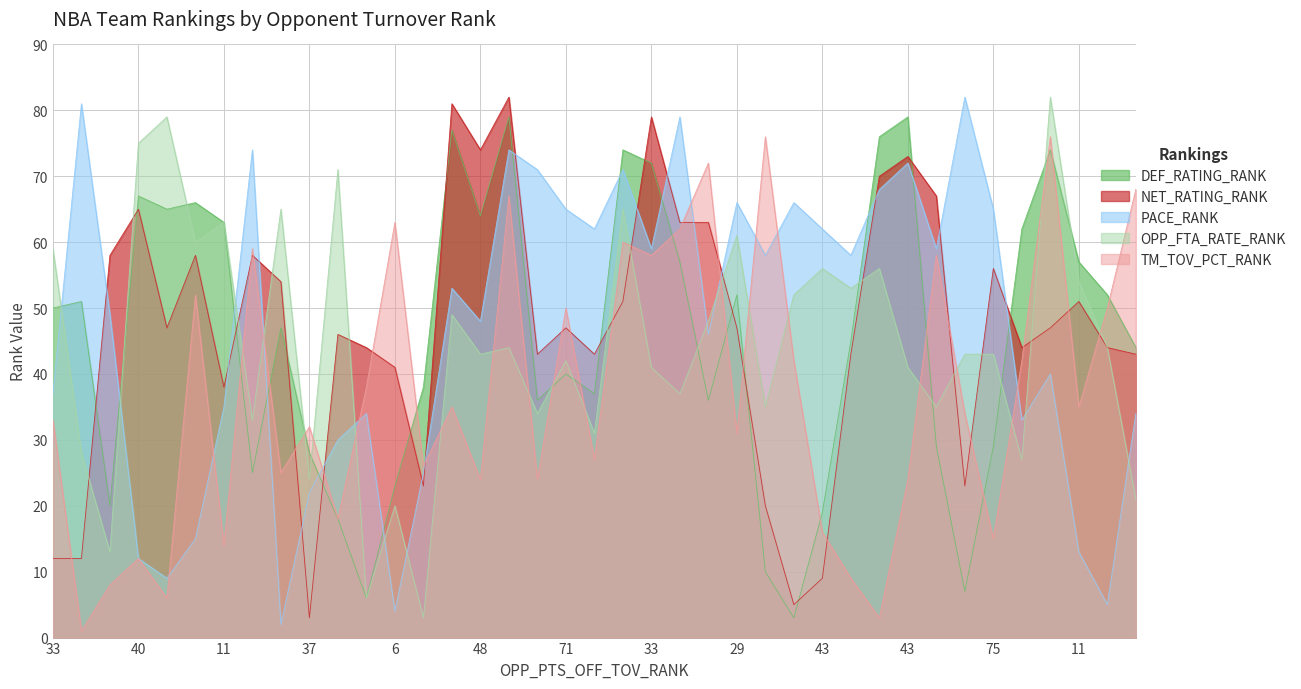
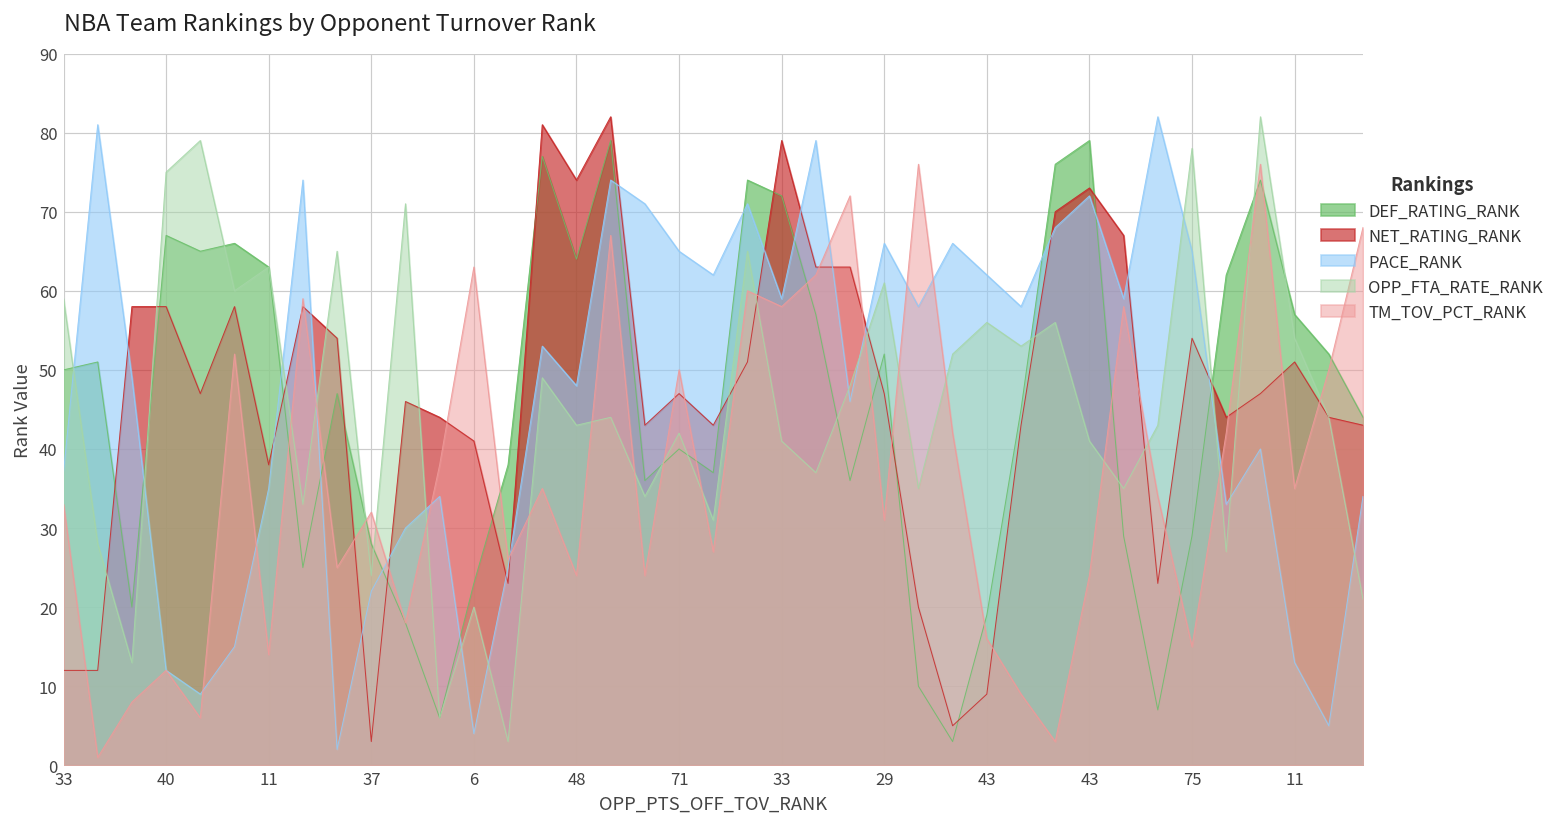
  {
    "DEF_RATING_RANK": {
      "40": 67,
      "6": 23,
      "48": 64,
      "71": 40,
      "75": 29
    },
    "NET_RATING_RANK": {
-     "40": 65,
+     "40": 58,
      "6": 41,
      "48": 74,
      "71": 47,
-     "75": 56
+     "75": 54
    },
    "PACE_RANK": {
      "6": 4,
      "48": 48,
      "71": 65,
      "75": 65
    },
    "OPP_FTA_RATE_RANK": {
      "40": 75,
      "6": 20,
      "48": 43,
      "71": 42,
-     "75": 43
+     "75": 78
    },
    "TM_TOV_PCT_RANK": {
      "6": 63,
      "48": 24,
      "71": 50,
      "75": 15
    }
  }
